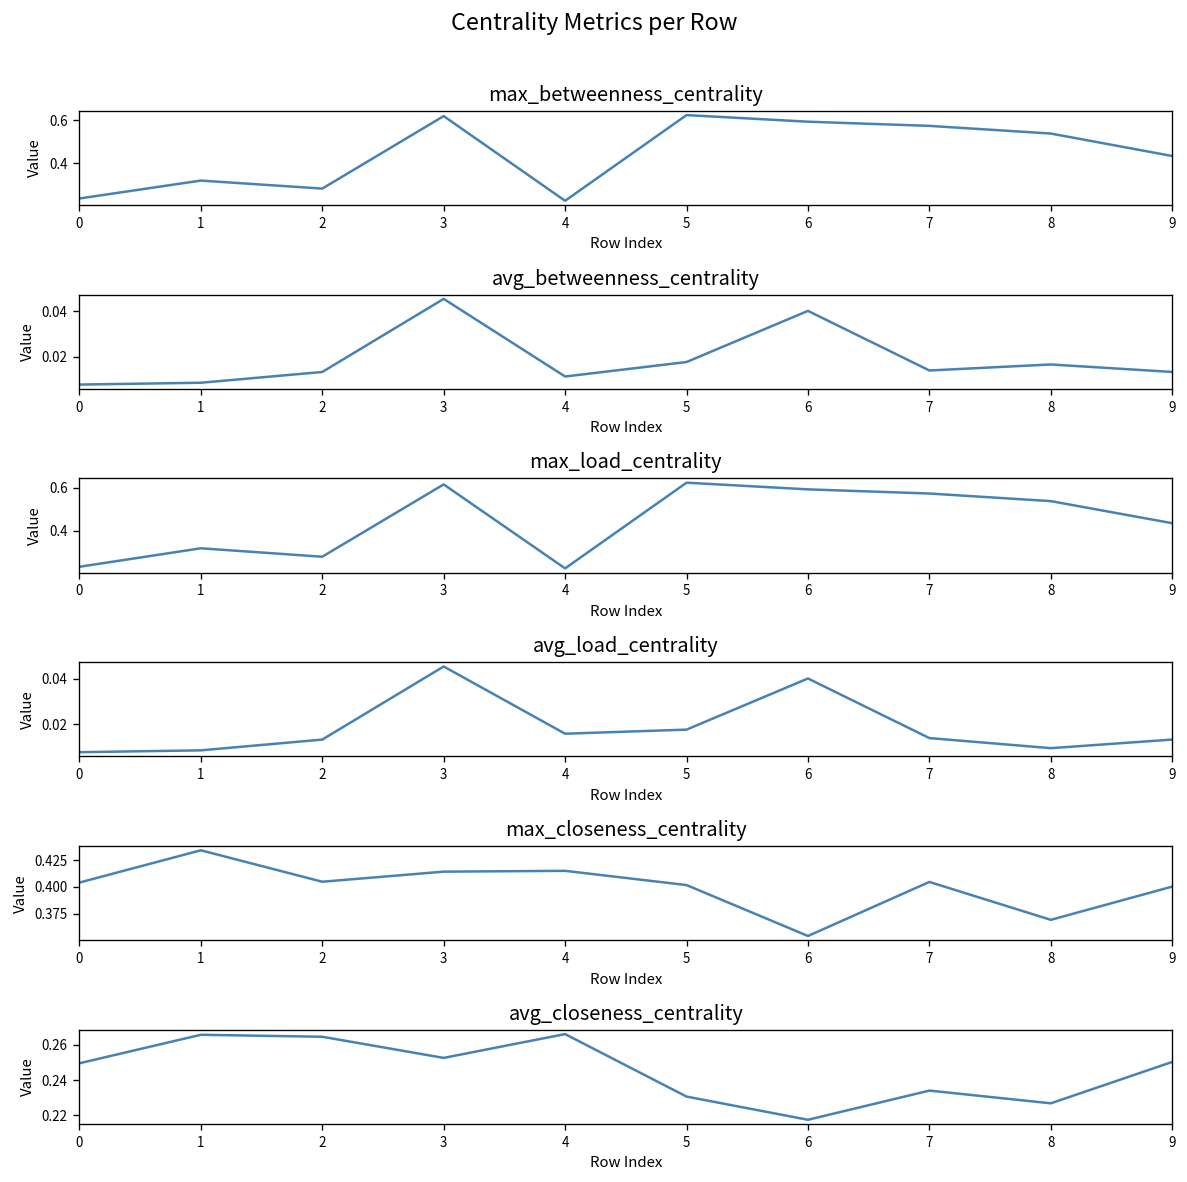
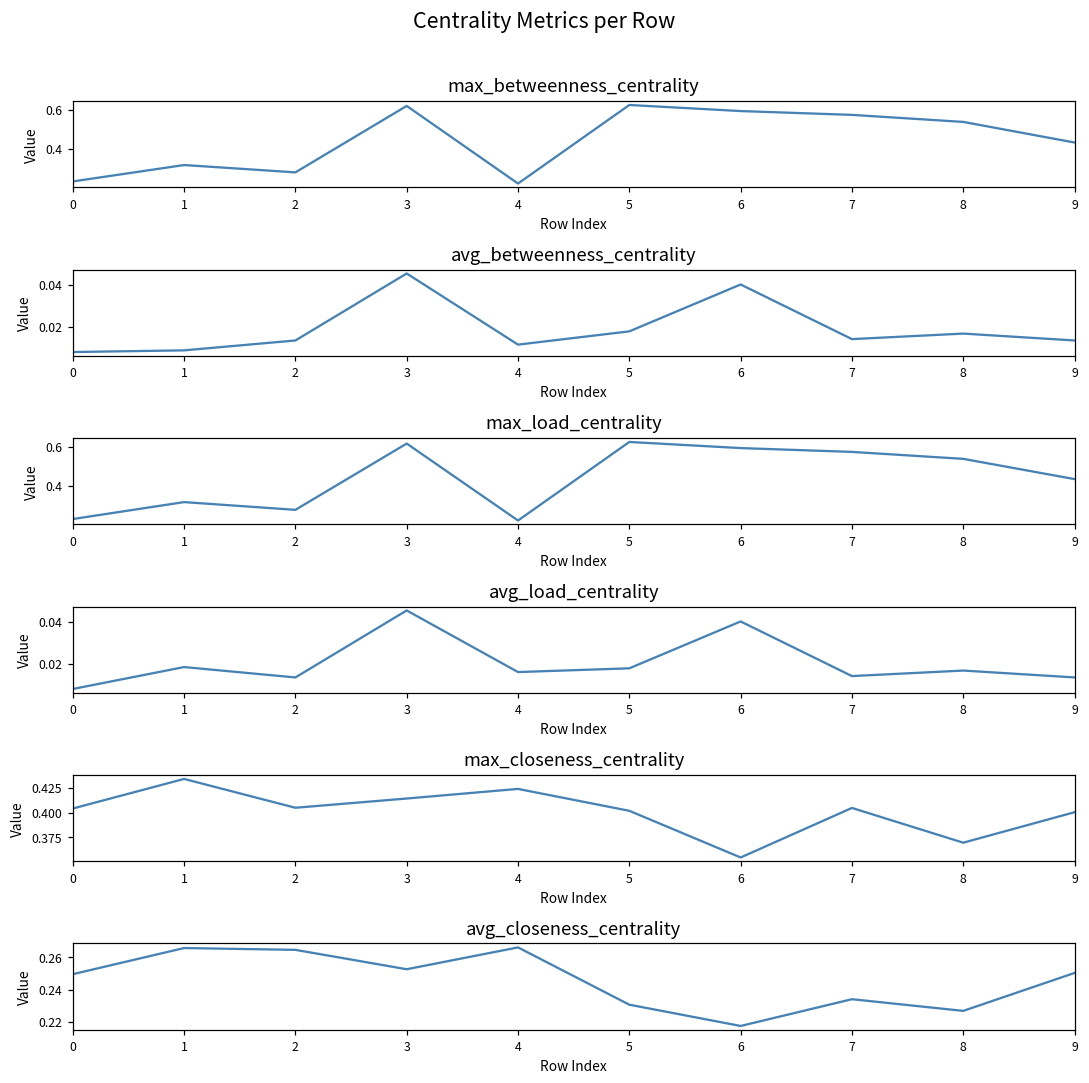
  {
    "max_betweenness_centrality": {
      "0": 0.23,
      "1": 0.32,
      "2": 0.28,
      "3": 0.62,
      "4": 0.22,
      "5": 0.62,
      "6": 0.59,
      "7": 0.57,
      "8": 0.54,
      "9": 0.43
    },
    "avg_betweenness_centrality": {
      "0": 0.008,
      "1": 0.009,
      "2": 0.013,
      "3": 0.045,
      "4": 0.011,
      "5": 0.018,
      "6": 0.040,
      "7": 0.014,
      "8": 0.017,
      "9": 0.013
    },
    "max_load_centrality": {
      "0": 0.23,
      "1": 0.32,
      "2": 0.28,
      "3": 0.62,
      "4": 0.22,
      "5": 0.62,
      "6": 0.59,
      "7": 0.57,
      "8": 0.54,
      "9": 0.43
    },
    "avg_load_centrality": {
      "0": 0.008,
-     "1": 0.009,
+     "1": 0.018,
      "2": 0.013,
      "3": 0.045,
      "4": 0.016,
      "5": 0.018,
      "6": 0.040,
      "7": 0.014,
-     "8": 0.010,
+     "8": 0.017,
      "9": 0.013
    },
    "max_closeness_centrality": {
      "0": 0.40,
      "1": 0.43,
      "2": 0.40,
      "3": 0.41,
-     "4": 0.41,
+     "4": 0.42,
      "5": 0.40,
      "6": 0.35,
      "7": 0.40,
      "8": 0.37,
      "9": 0.40
    },
    "avg_closeness_centrality": {
      "0": 0.250,
      "1": 0.266,
      "2": 0.265,
      "3": 0.253,
      "4": 0.266,
      "5": 0.231,
      "6": 0.217,
      "7": 0.234,
      "8": 0.227,
      "9": 0.250
    }
  }
